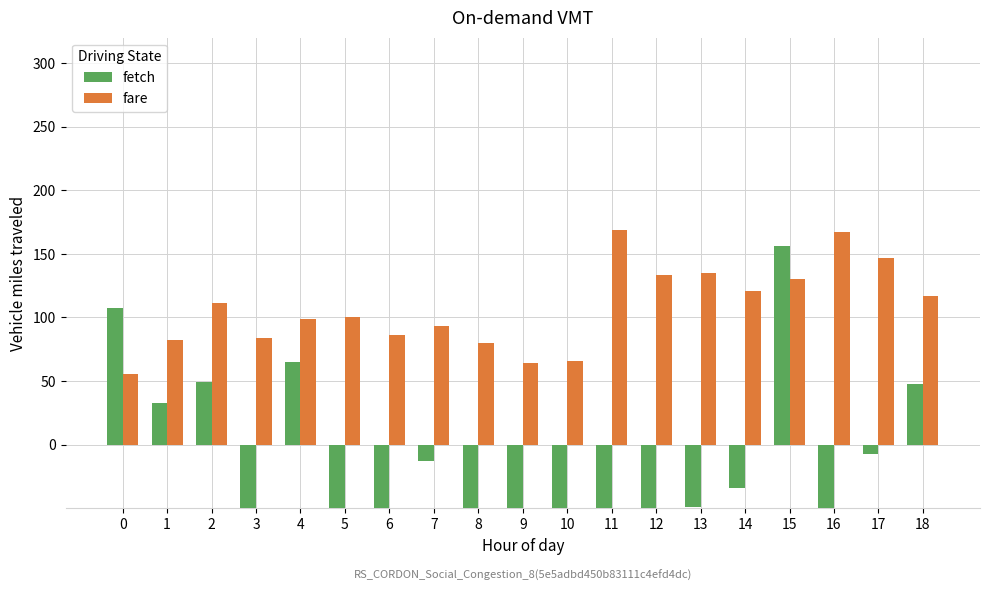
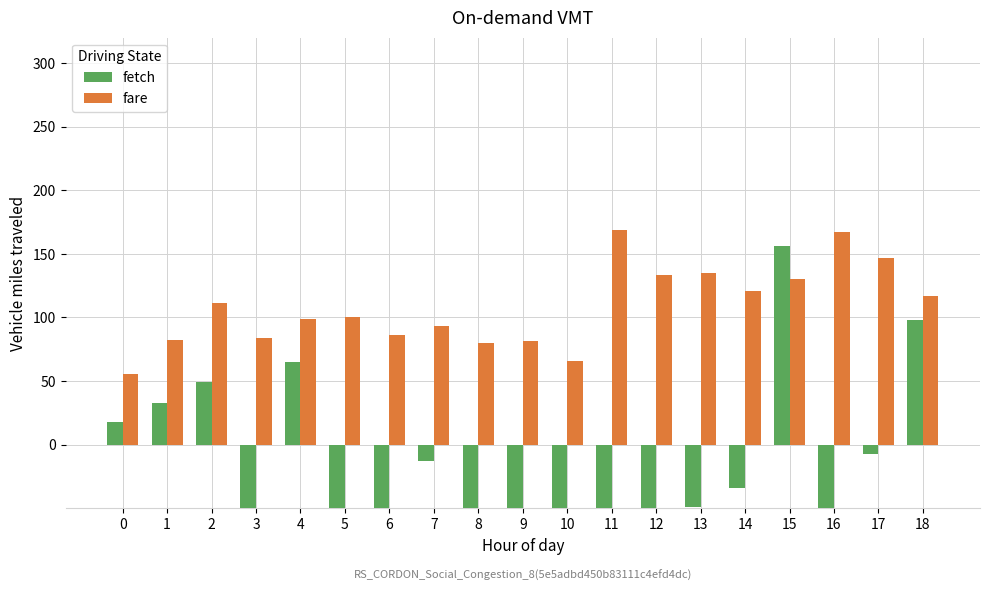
  {
    "fetch": {
-     "0": 107,
+     "0": 18,
      "1": 33,
      "2": 49,
      "4": 65,
      "7": -13,
      "13": -49,
      "14": -34,
      "15": 156,
      "17": -7,
-     "18": 48
+     "18": 98
    },
    "fare": {
      "0": 55,
      "1": 83,
      "2": 111,
      "3": 84,
      "4": 98,
      "5": 101,
      "6": 87,
      "7": 93,
      "8": 80,
-     "9": 64,
+     "9": 82,
      "10": 66,
      "11": 169,
      "12": 133,
      "13": 135,
      "14": 121,
      "15": 130,
      "16": 167,
      "17": 146,
      "18": 117
    }
  }
